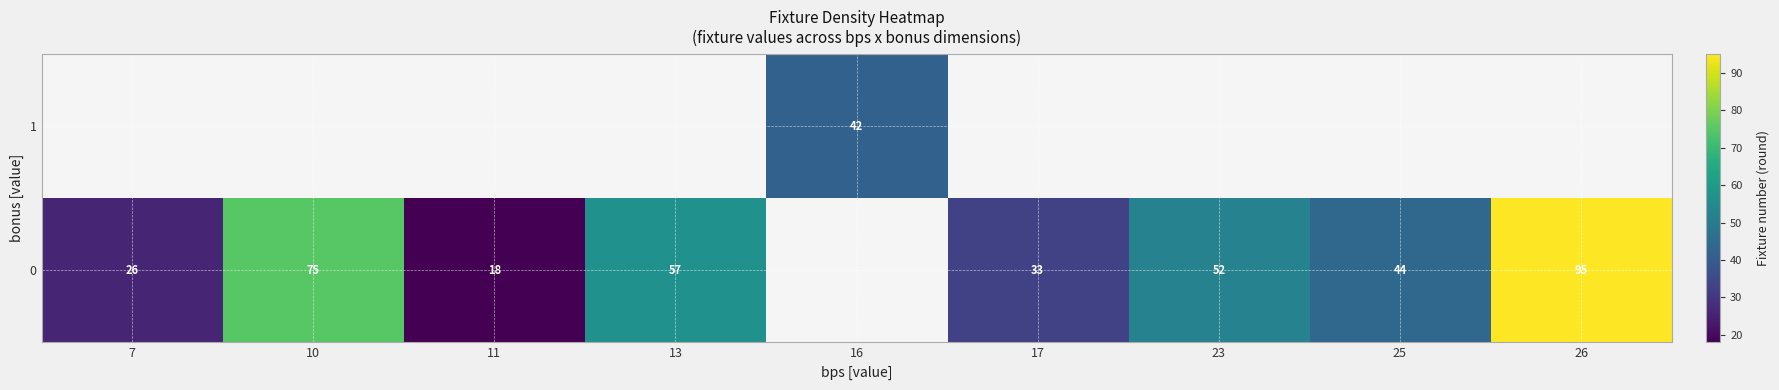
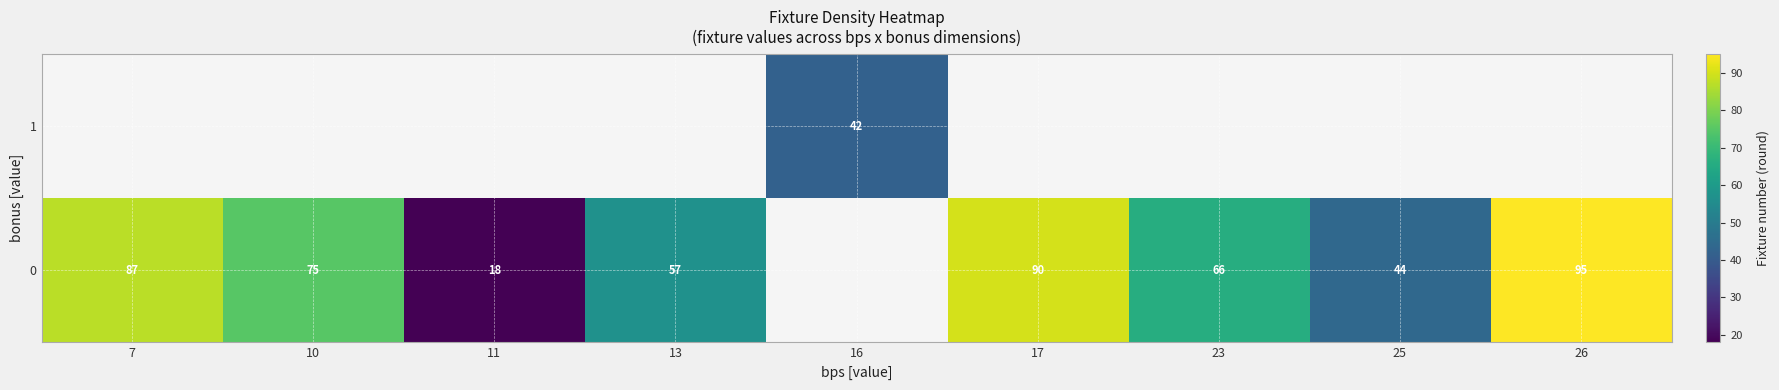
  {
    "1": {
      "16": 42
    },
    "0": {
-     "7": 26,
+     "7": 87,
      "10": 75,
      "11": 18,
      "13": 57,
-     "17": 33,
-     "23": 52,
+     "17": 90,
+     "23": 66,
      "25": 44,
      "26": 95
    }
  }
